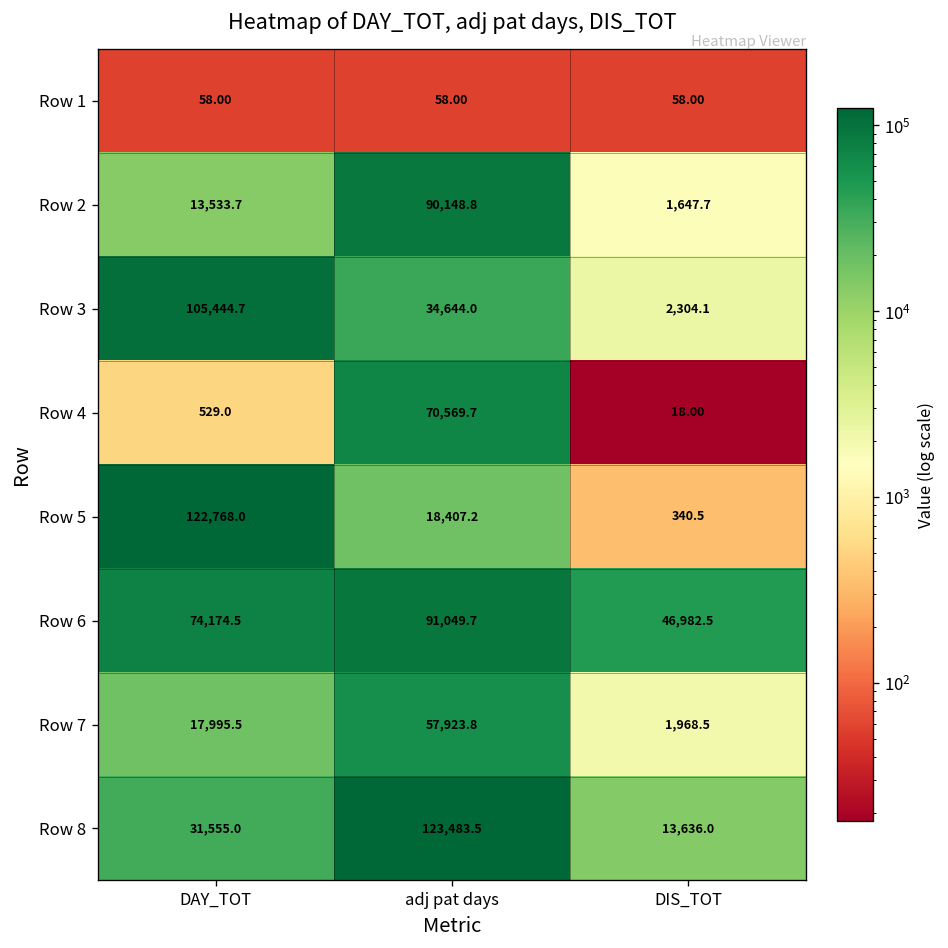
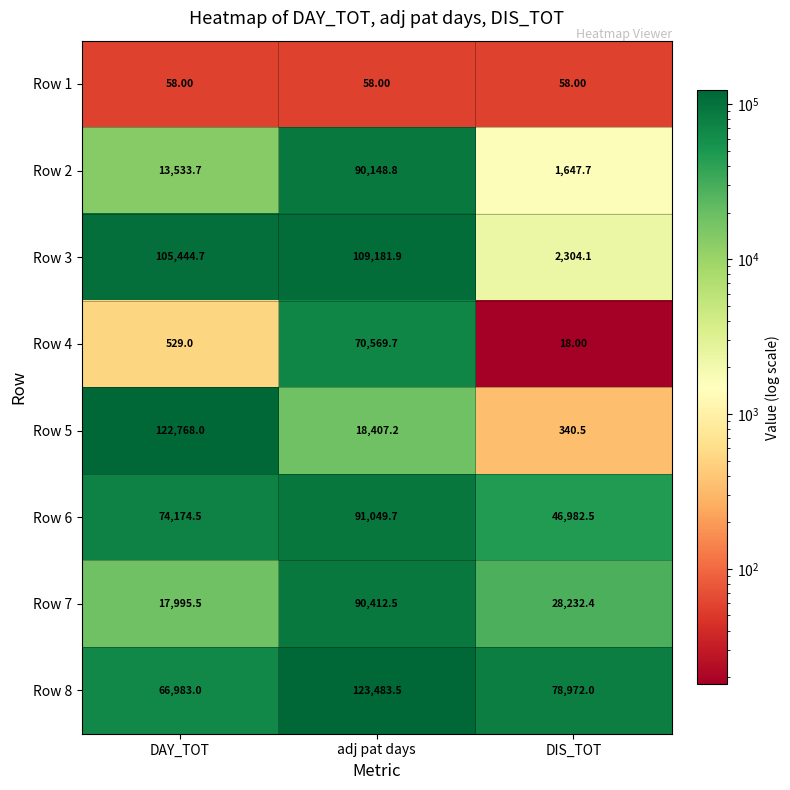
  {
    "Row 1": {
      "DAY_TOT": "58.00",
      "adj pat days": "58.00",
      "DIS_TOT": "58.00"
    },
    "Row 2": {
      "DAY_TOT": "13,533.7",
      "adj pat days": "90,148.8",
      "DIS_TOT": "1,647.7"
    },
    "Row 3": {
      "DAY_TOT": "105,444.7",
-     "adj pat days": "34,644.0",
+     "adj pat days": "109,181.9",
      "DIS_TOT": "2,304.1"
    },
    "Row 4": {
      "DAY_TOT": "529.0",
      "adj pat days": "70,569.7",
      "DIS_TOT": "18.00"
    },
    "Row 5": {
      "DAY_TOT": "122,768.0",
      "adj pat days": "18,407.2",
      "DIS_TOT": "340.5"
    },
    "Row 6": {
      "DAY_TOT": "74,174.5",
      "adj pat days": "91,049.7",
      "DIS_TOT": "46,982.5"
    },
    "Row 7": {
      "DAY_TOT": "17,995.5",
-     "adj pat days": "57,923.8",
-     "DIS_TOT": "1,968.5"
+     "adj pat days": "90,412.5",
+     "DIS_TOT": "28,232.4"
    },
    "Row 8": {
-     "DAY_TOT": "31,555.0",
+     "DAY_TOT": "66,983.0",
      "adj pat days": "123,483.5",
-     "DIS_TOT": "13,636.0"
+     "DIS_TOT": "78,972.0"
    }
  }
